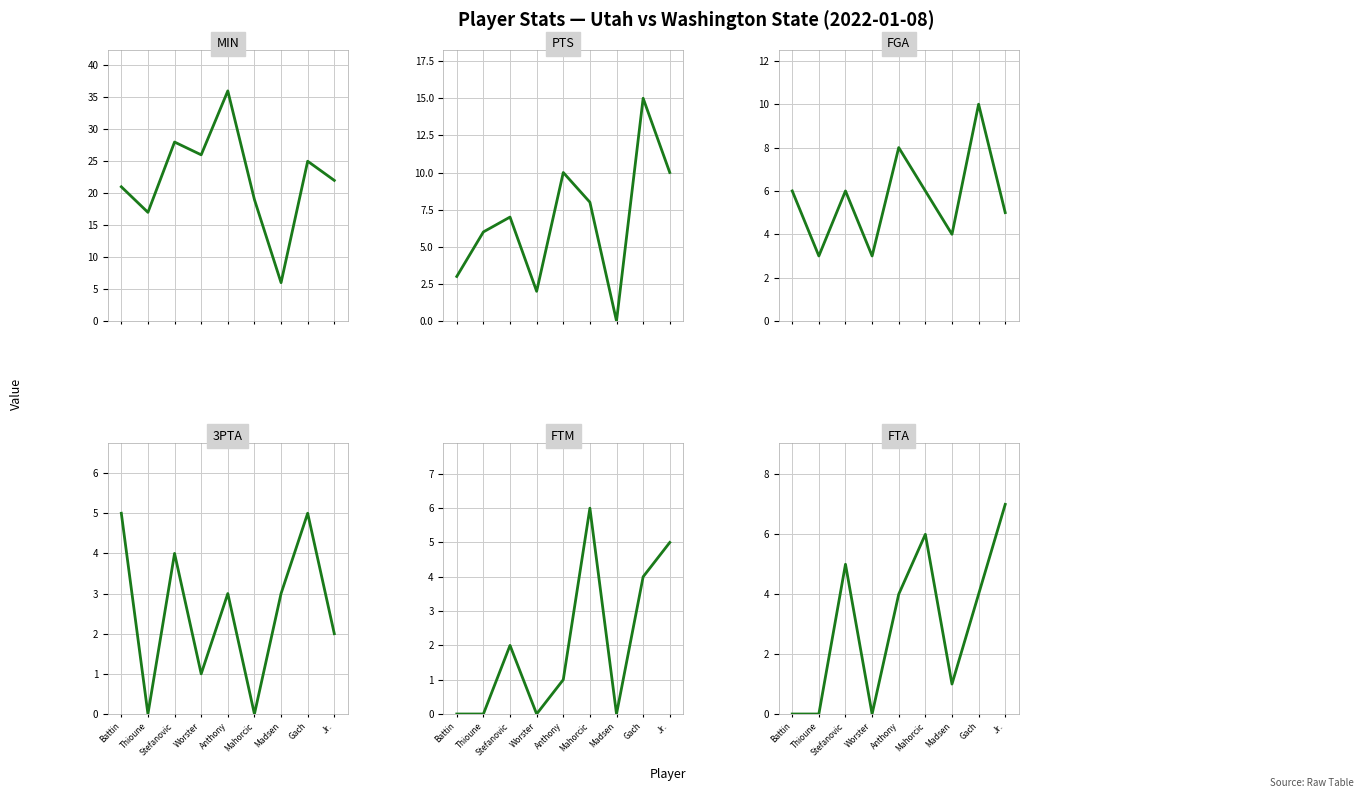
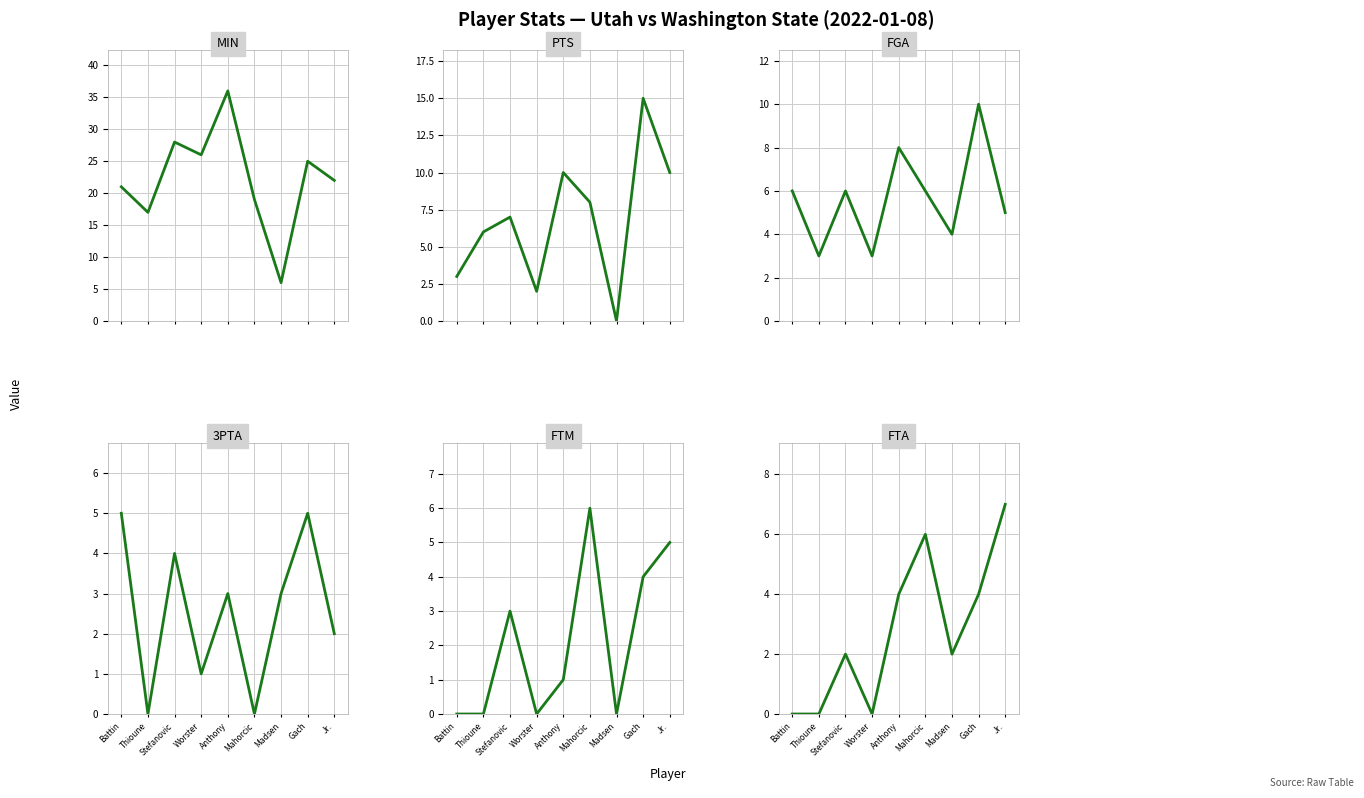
  {
    "3PTA": {
      "Battin": 5.0,
      "Thioune": 0.0,
      "Stefanovic": 4.0,
      "Worster": 1.0,
      "Anthony": 3.0,
      "Mahorcic": 0.0,
      "Madsen": 3.0,
      "Gach": 5.0,
      "Jr.": 2.0
    },
    "FTM": {
      "Battin": 0,
      "Thioune": 0,
-     "Stefanovic": 2,
+     "Stefanovic": 3,
      "Worster": 0,
      "Anthony": 1,
      "Mahorcic": 6,
      "Madsen": 0,
      "Gach": 4,
      "Jr.": 5
    },
    "FTA": {
      "Battin": 0,
      "Thioune": 0,
-     "Stefanovic": 5,
+     "Stefanovic": 2,
      "Worster": 0,
      "Anthony": 4,
      "Mahorcic": 6,
-     "Madsen": 1,
+     "Madsen": 2,
      "Gach": 4,
      "Jr.": 7
    }
  }
